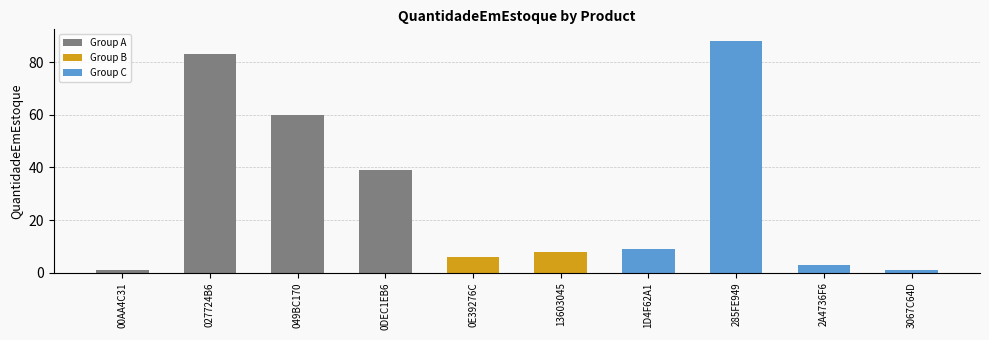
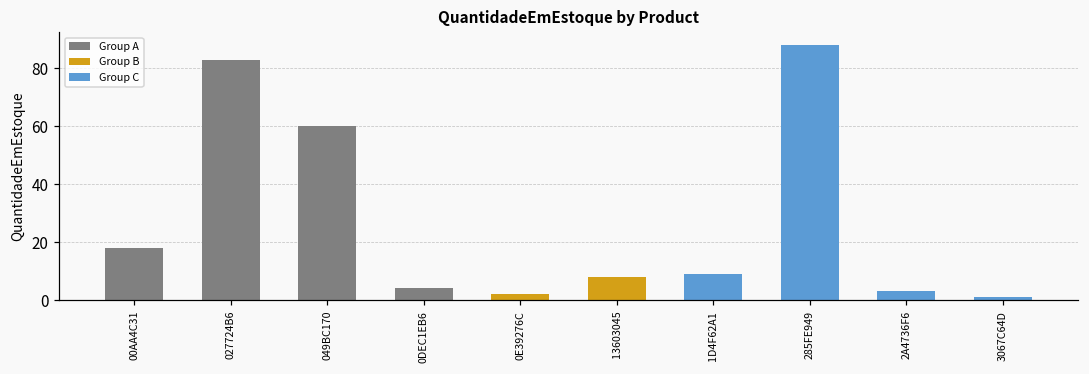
  {
-   "00AA4C31": 1,
+   "00AA4C31": 18,
    "027724B6": 83,
    "049BC170": 60,
-   "0DEC1EB6": 39,
-   "0E39276C": 6,
+   "0DEC1EB6": 4,
+   "0E39276C": 2,
    "13603045": 8,
    "1D4F62A1": 9,
    "285FE949": 88,
    "2A4736F6": 3,
    "3067C64D": 1
  }
